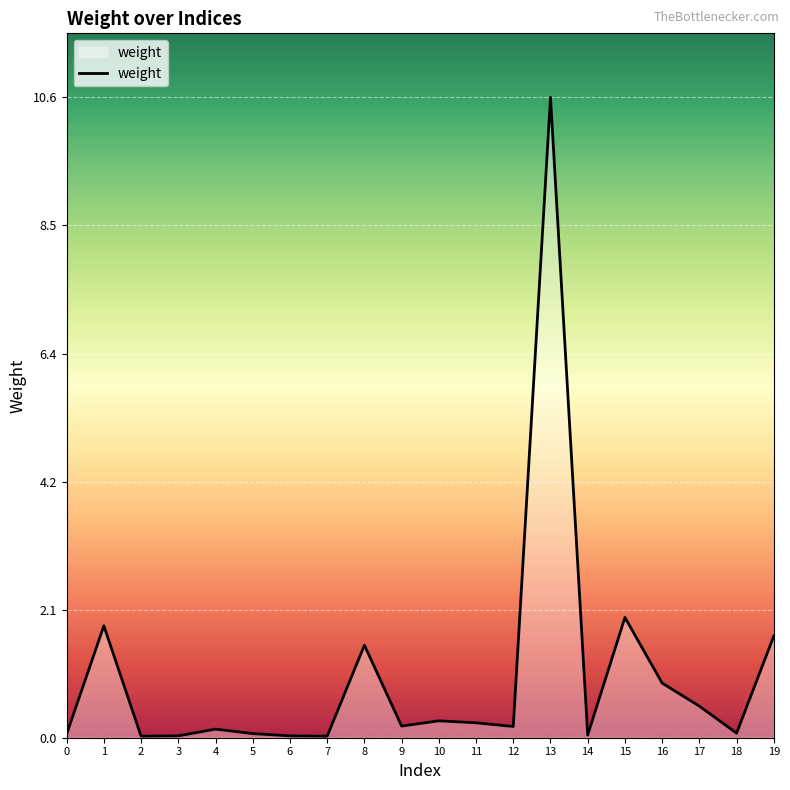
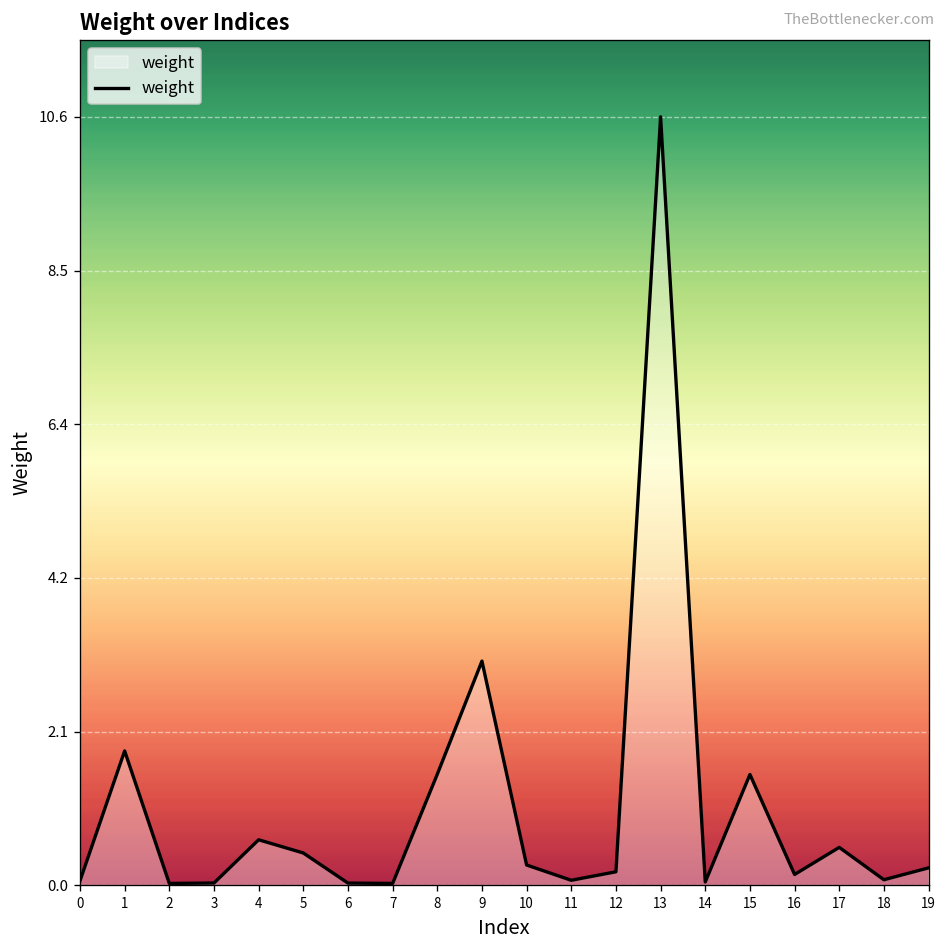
  {
    "0": 0.1,
    "1": 1.9,
    "2": 0.0,
    "3": 0.0,
-   "4": 0.1,
-   "5": 0.1,
+   "4": 0.6,
+   "5": 0.4,
    "6": 0.0,
    "7": 0.0,
    "8": 1.5,
-   "9": 0.2,
+   "9": 3.1,
    "10": 0.3,
-   "11": 0.2,
+   "11": 0.1,
    "12": 0.2,
    "13": 10.6,
    "14": 0.0,
-   "15": 2.0,
-   "16": 0.9,
+   "15": 1.5,
+   "16": 0.1,
    "17": 0.5,
    "18": 0.1,
-   "19": 1.7
+   "19": 0.2
  }
